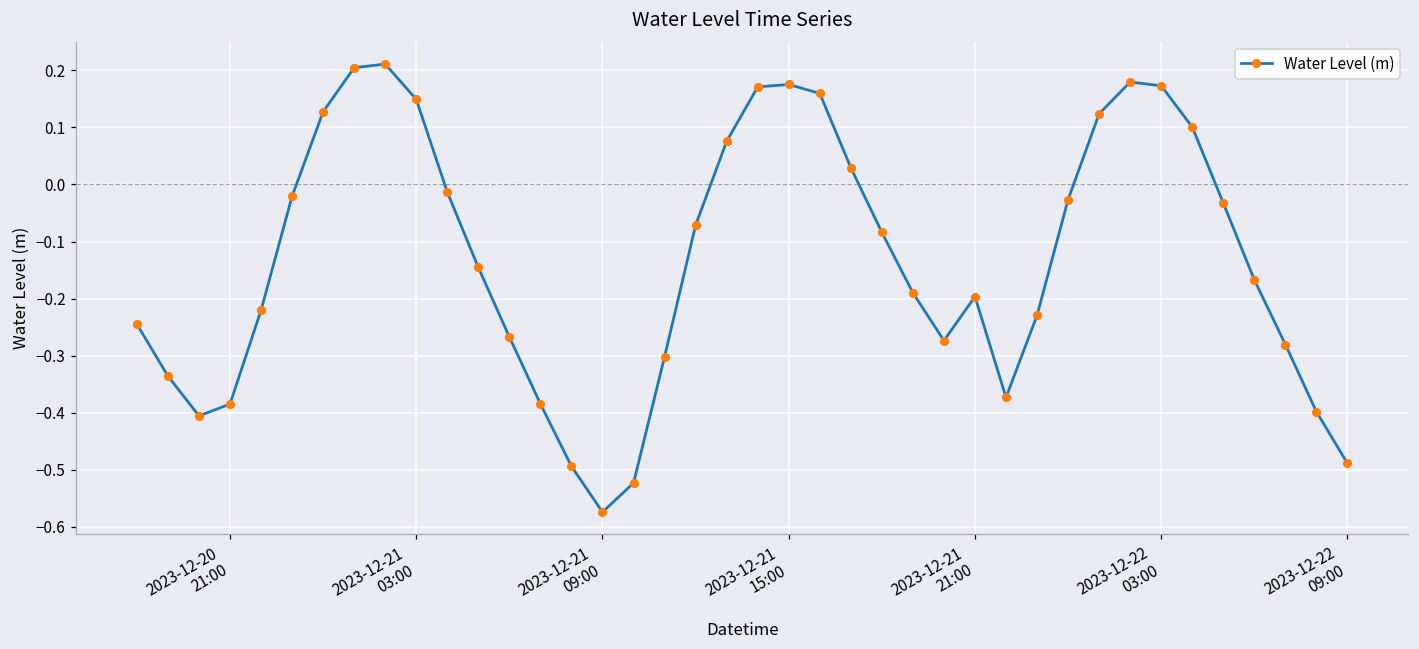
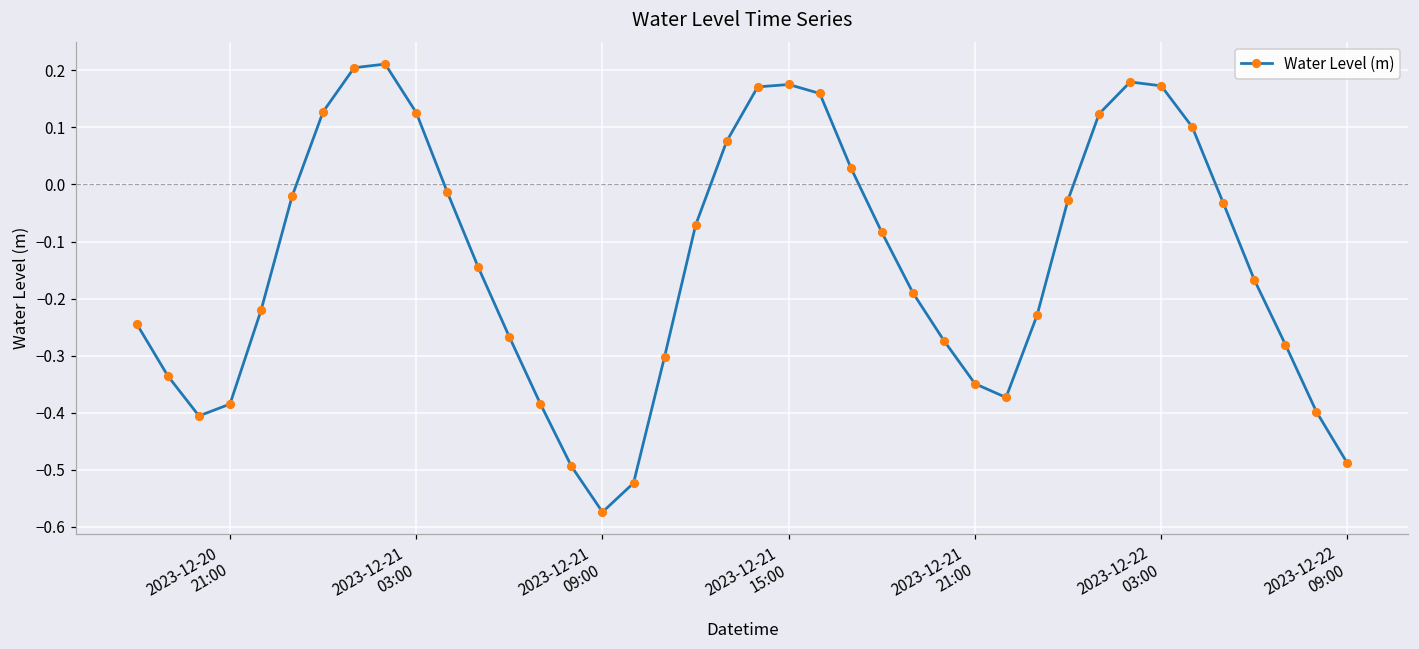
  {
    "2023-12-20 21:00": -0.38,
-   "2023-12-21 03:00": 0.15,
+   "2023-12-21 03:00": 0.13,
    "2023-12-21 09:00": -0.57,
    "2023-12-21 15:00": 0.18,
-   "2023-12-21 21:00": -0.20,
+   "2023-12-21 21:00": -0.35,
    "2023-12-22 03:00": 0.17,
    "2023-12-22 09:00": -0.49
  }
